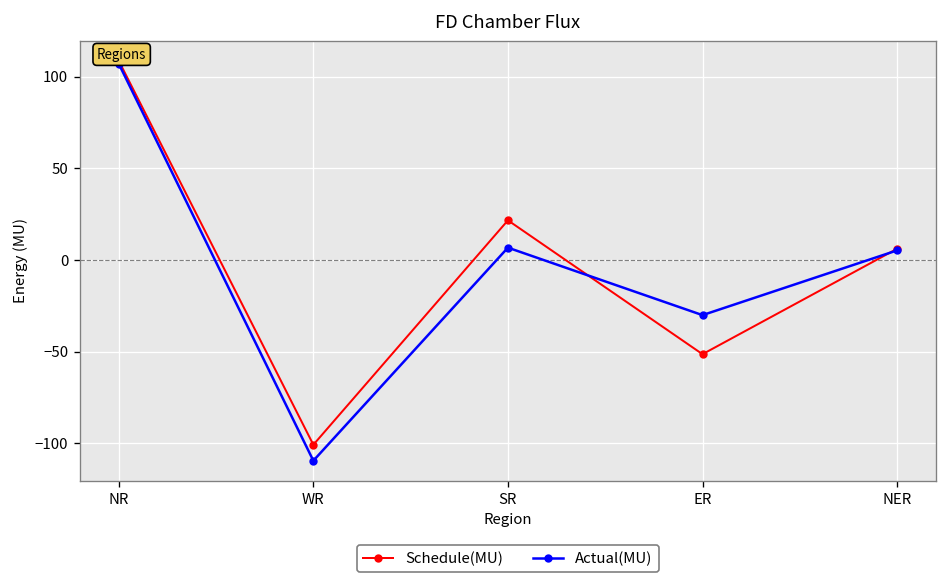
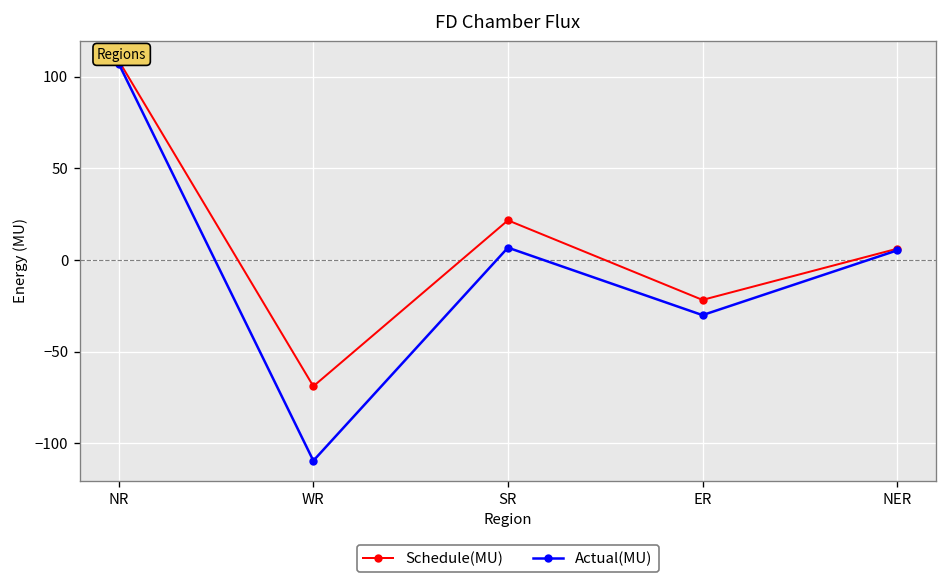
  {
    "Schedule(MU)": {
-     "WR": -101,
+     "WR": -69,
      "SR": 22,
-     "ER": -51
+     "ER": -22
    },
    "Actual(MU)": {
      "WR": -110,
      "SR": 7,
      "ER": -30
    }
  }
